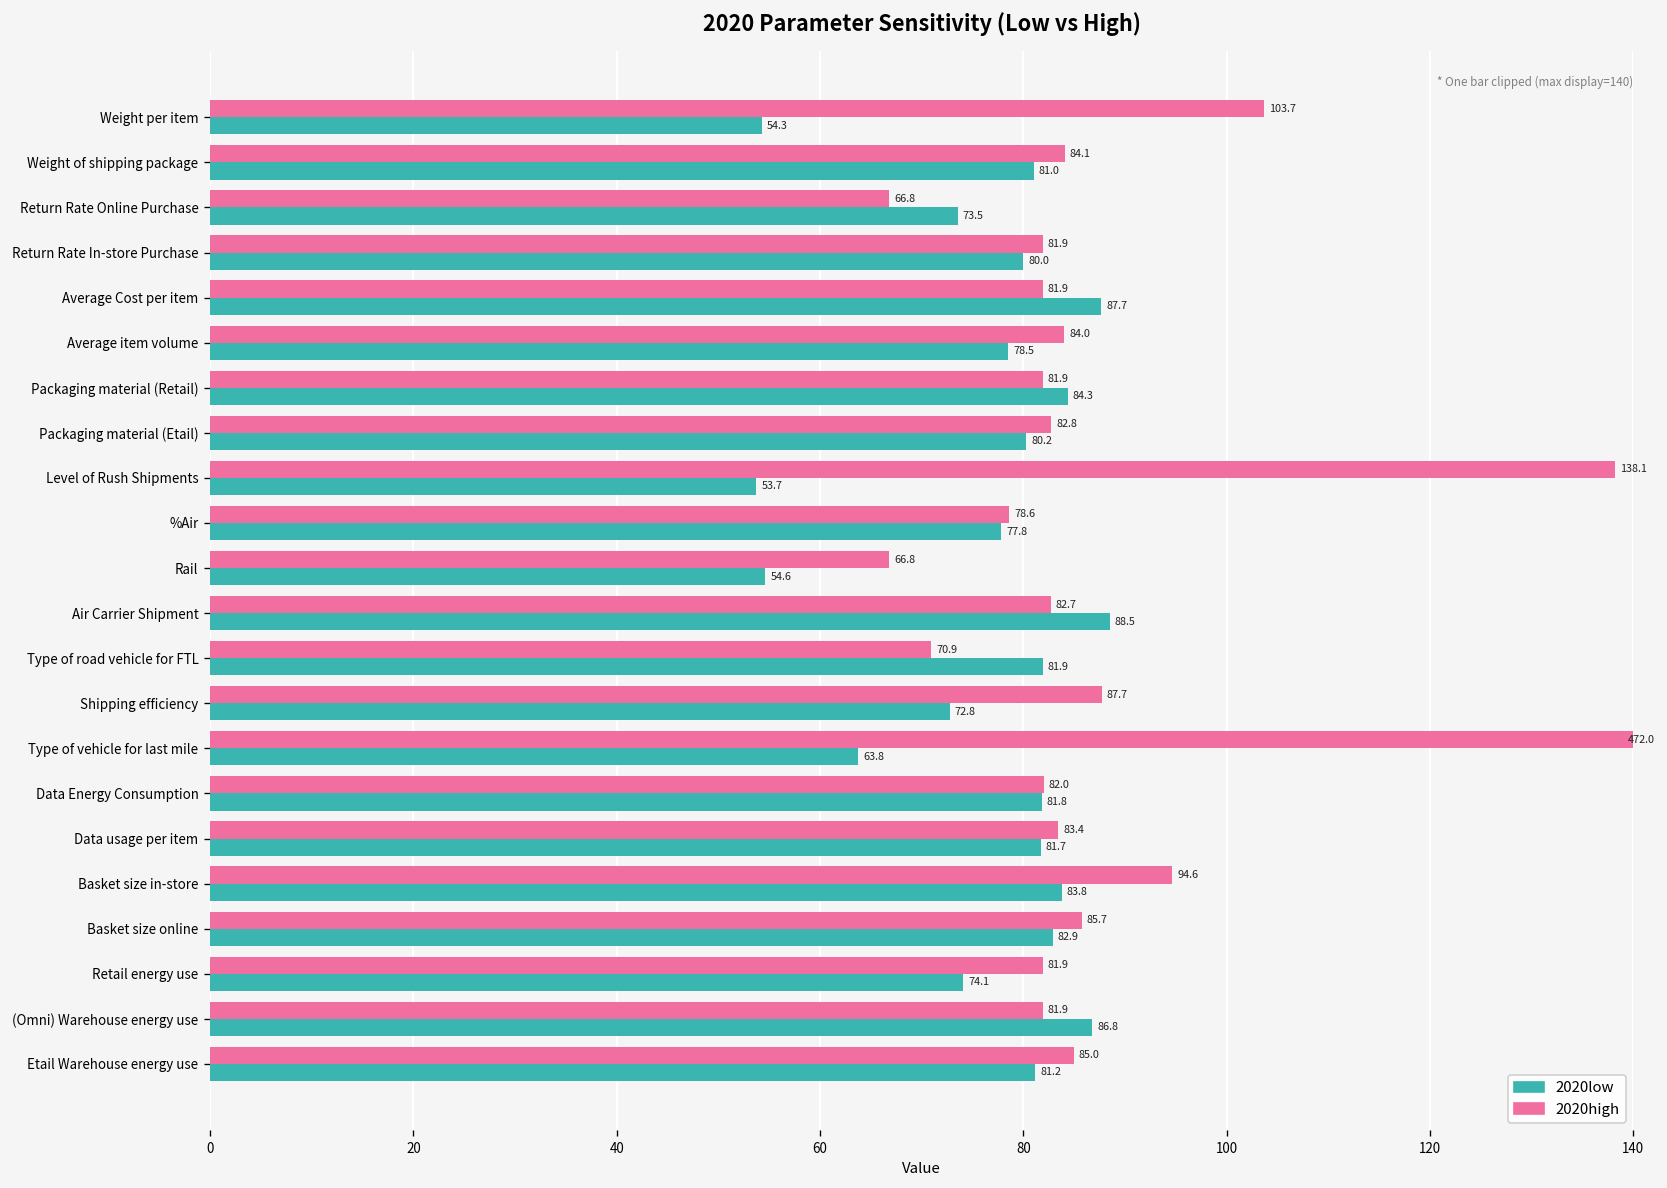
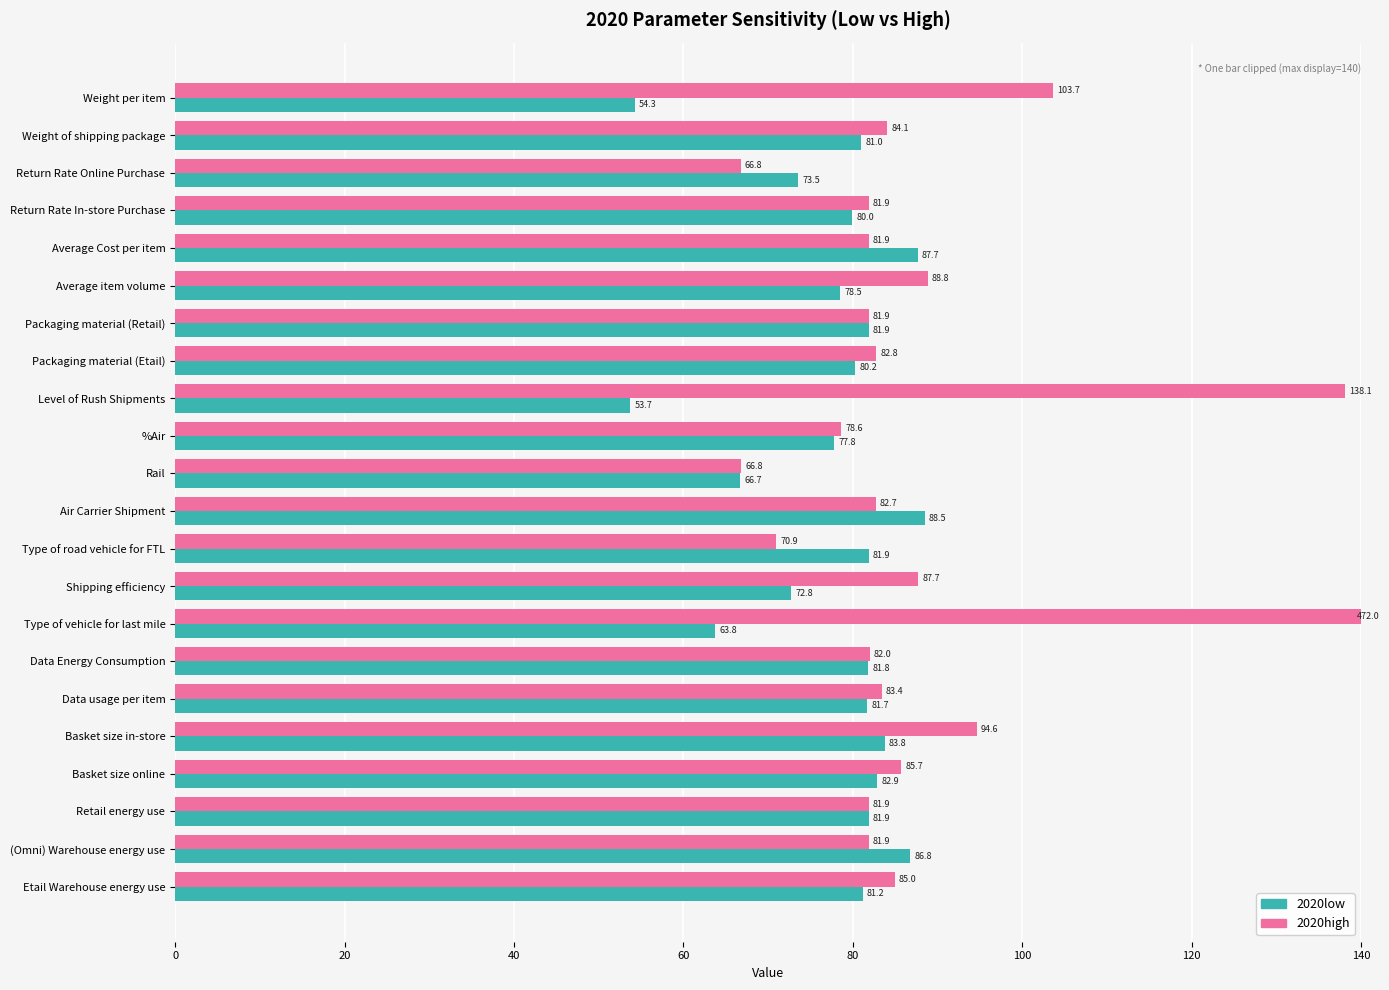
  {
    "2020low": {
      "Weight per item": 54.3,
      "Weight of shipping package": 81.0,
      "Return Rate Online Purchase": 73.5,
      "Return Rate In-store Purchase": 80.0,
      "Average Cost per item": 87.7,
      "Average item volume": 78.5,
-     "Packaging material (Retail)": 84.3,
+     "Packaging material (Retail)": 81.9,
      "Packaging material (Etail)": 80.2,
      "Level of Rush Shipments": 53.7,
      "%Air": 77.8,
-     "Rail": 54.6,
+     "Rail": 66.7,
      "Air Carrier Shipment": 88.5,
      "Type of road vehicle for FTL": 81.9,
      "Shipping efficiency": 72.8,
      "Type of vehicle for last mile": 63.8,
      "Data Energy Consumption": 81.8,
      "Data usage per item": 81.7,
      "Basket size in-store": 83.8,
      "Basket size online": 82.9,
-     "Retail energy use": 74.1,
+     "Retail energy use": 81.9,
      "(Omni) Warehouse energy use": 86.8,
      "Etail Warehouse energy use": 81.2
    },
    "2020high": {
      "Weight per item": 103.7,
      "Weight of shipping package": 84.1,
      "Return Rate Online Purchase": 66.8,
      "Return Rate In-store Purchase": 81.9,
      "Average Cost per item": 81.9,
-     "Average item volume": 84.0,
+     "Average item volume": 88.8,
      "Packaging material (Retail)": 81.9,
      "Packaging material (Etail)": 82.8,
      "Level of Rush Shipments": 138.1,
      "%Air": 78.6,
      "Rail": 66.8,
      "Air Carrier Shipment": 82.7,
      "Type of road vehicle for FTL": 70.9,
      "Shipping efficiency": 87.7,
      "Data Energy Consumption": 82.0,
      "Data usage per item": 83.4,
      "Basket size in-store": 94.6,
      "Basket size online": 85.7,
      "Retail energy use": 81.9,
      "(Omni) Warehouse energy use": 81.9,
      "Etail Warehouse energy use": 85.0
    }
  }
